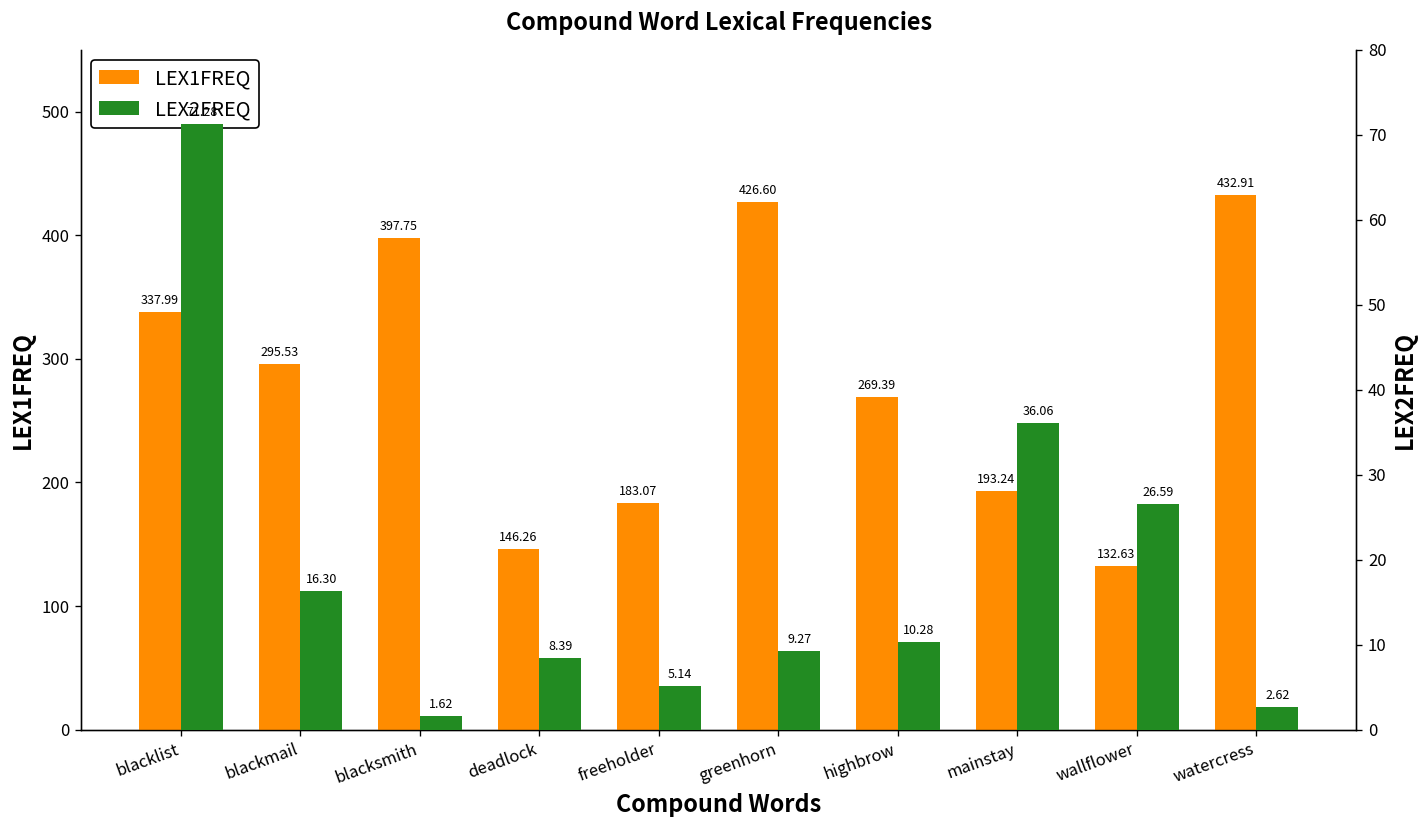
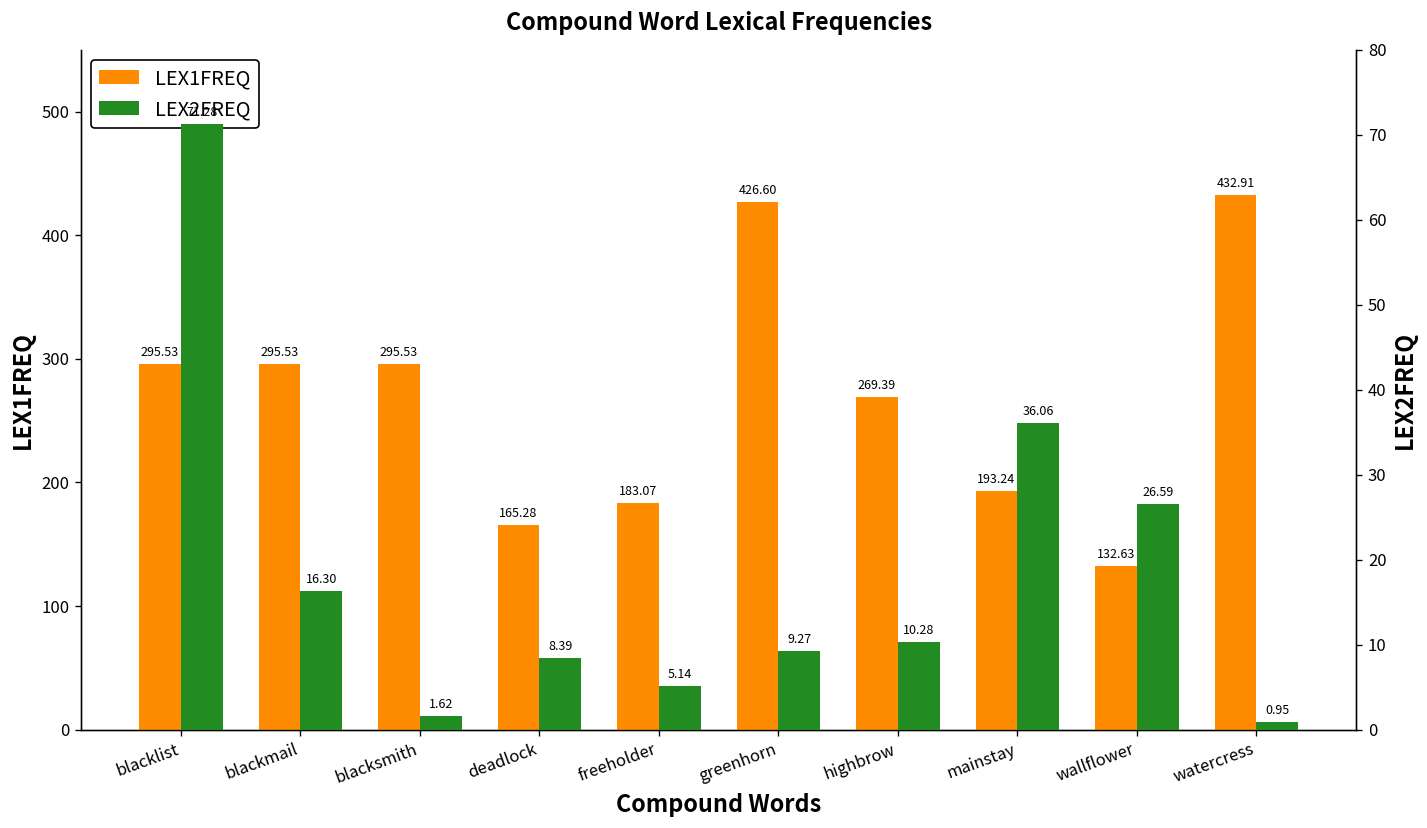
  {
    "LEX1FREQ": {
-     "blacklist": 337.99,
+     "blacklist": 295.53,
      "blackmail": 295.53,
-     "blacksmith": 397.75,
-     "deadlock": 146.26,
+     "blacksmith": 295.53,
+     "deadlock": 165.28,
      "freeholder": 183.07,
      "greenhorn": 426.60,
      "highbrow": 269.39,
      "mainstay": 193.24,
      "wallflower": 132.63,
      "watercress": 432.91
    },
    "LEX2FREQ": {
      "blackmail": 16.30,
      "blacksmith": 1.62,
      "deadlock": 8.39,
      "freeholder": 5.14,
      "greenhorn": 9.27,
      "highbrow": 10.28,
      "mainstay": 36.06,
      "wallflower": 26.59,
-     "watercress": 2.62
+     "watercress": 0.95
    }
  }
